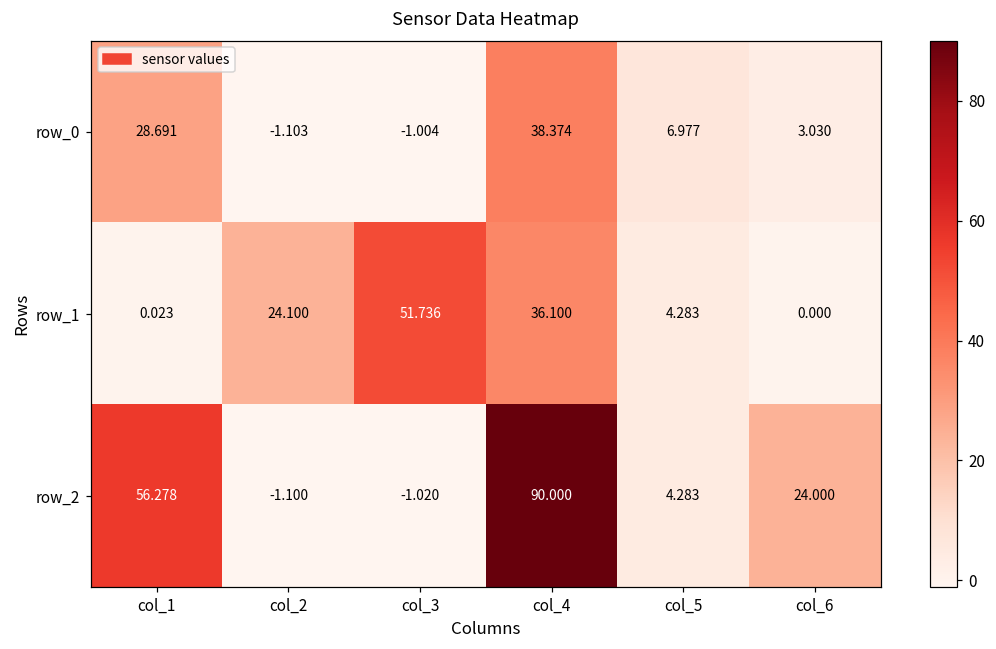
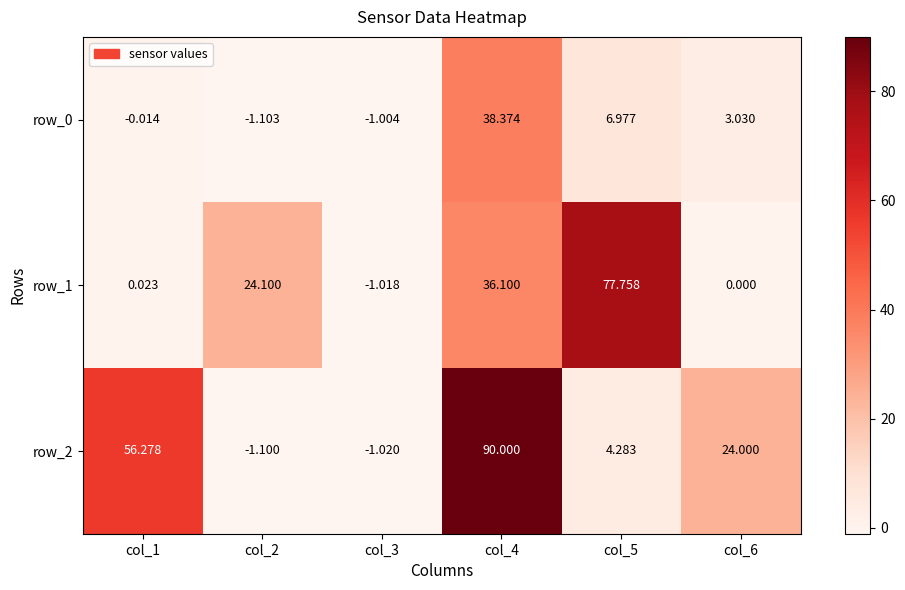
  {
    "row_0": {
-     "col_1": 28.691,
+     "col_1": -0.014,
      "col_2": -1.103,
      "col_3": -1.004,
      "col_4": 38.374,
      "col_5": 6.977,
      "col_6": 3.030
    },
    "row_1": {
      "col_1": 0.023,
      "col_2": 24.100,
-     "col_3": 51.736,
+     "col_3": -1.018,
      "col_4": 36.100,
-     "col_5": 4.283,
+     "col_5": 77.758,
      "col_6": 0.000
    },
    "row_2": {
      "col_1": 56.278,
      "col_2": -1.100,
      "col_3": -1.020,
      "col_4": 90.000,
      "col_5": 4.283,
      "col_6": 24.000
    }
  }
